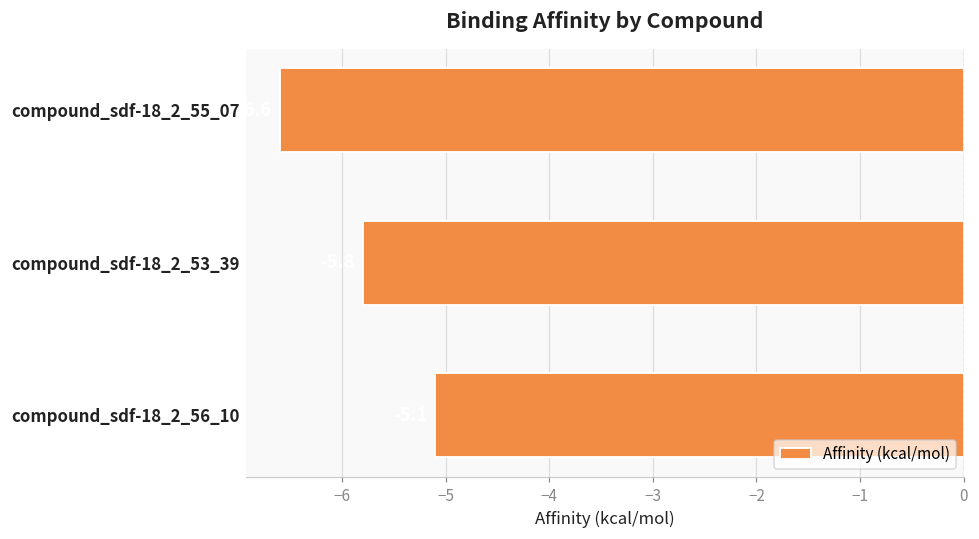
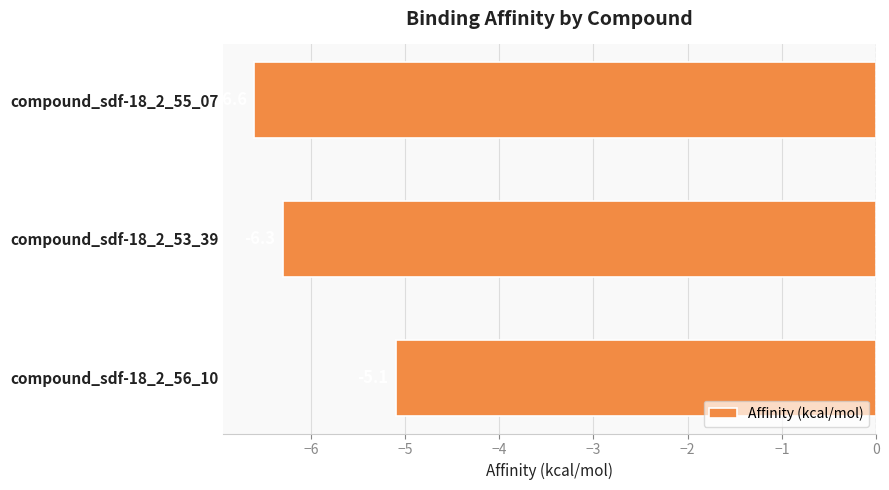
  {
    "compound_sdf-18_2_55_07": -6.6,
-   "compound_sdf-18_2_53_39": -5.8,
+   "compound_sdf-18_2_53_39": -6.3,
    "compound_sdf-18_2_56_10": -5.1
  }
